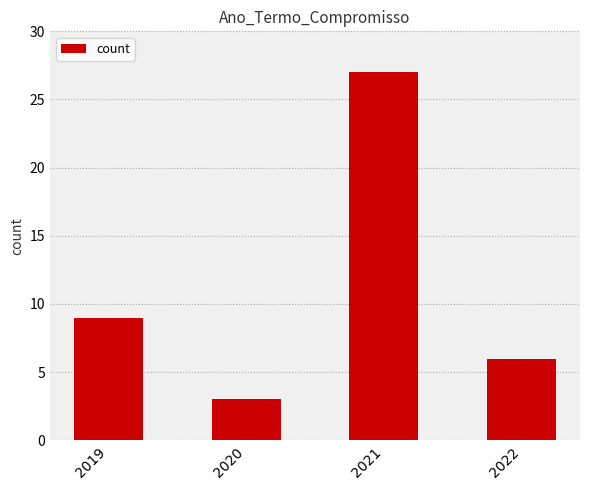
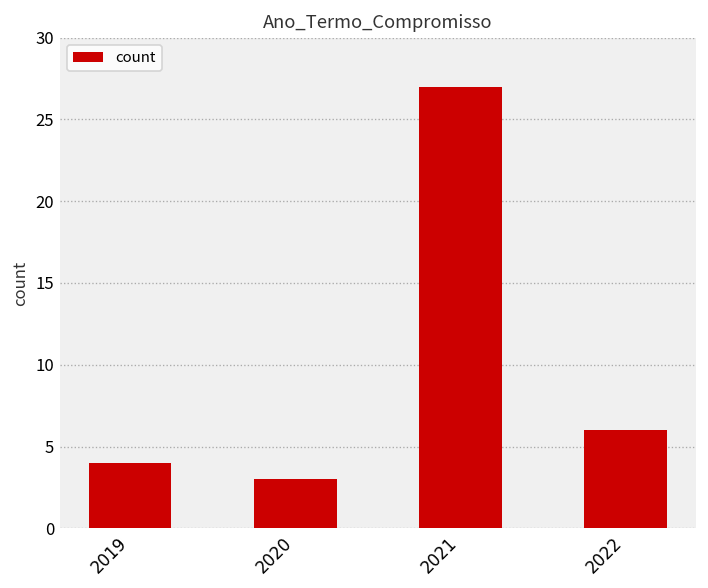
  {
-   "2019": 9,
+   "2019": 4,
    "2020": 3,
    "2021": 27,
    "2022": 6
  }
